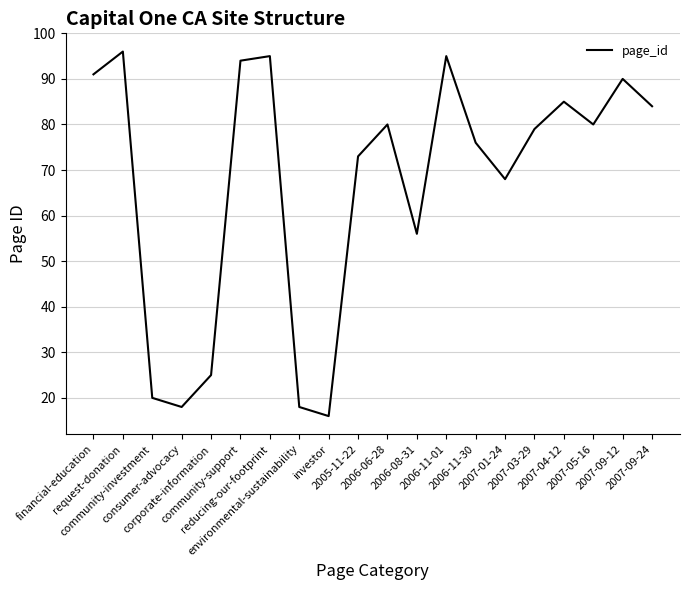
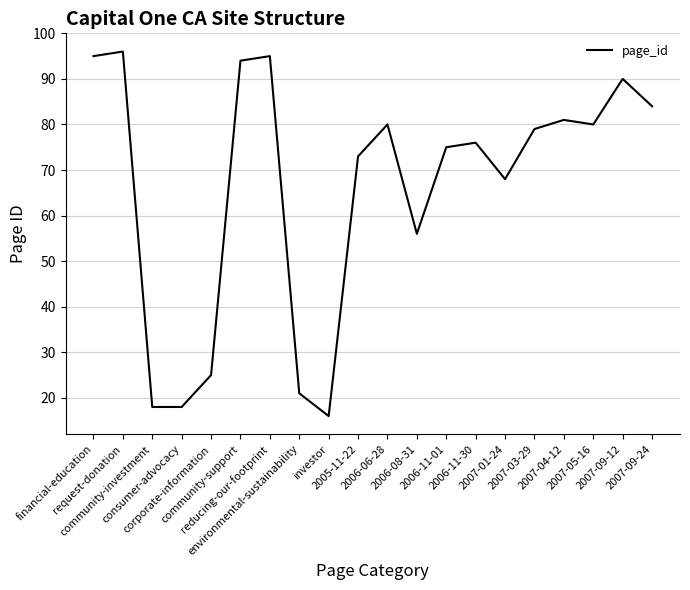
  {
-   "financial-education": 91,
+   "financial-education": 95,
    "request-donation": 96,
-   "community-investment": 20,
+   "community-investment": 18,
    "consumer-advocacy": 18,
    "corporate-information": 25,
    "community-support": 94,
    "reducing-our-footprint": 95,
-   "environmental-sustainability": 18,
+   "environmental-sustainability": 21,
    "investor": 16,
    "2005-11-22": 73,
    "2006-06-28": 80,
    "2006-08-31": 56,
-   "2006-11-01": 95,
+   "2006-11-01": 75,
    "2006-11-30": 76,
    "2007-01-24": 68,
    "2007-03-29": 79,
-   "2007-04-12": 85,
+   "2007-04-12": 81,
    "2007-05-16": 80,
    "2007-09-12": 90,
    "2007-09-24": 84
  }
